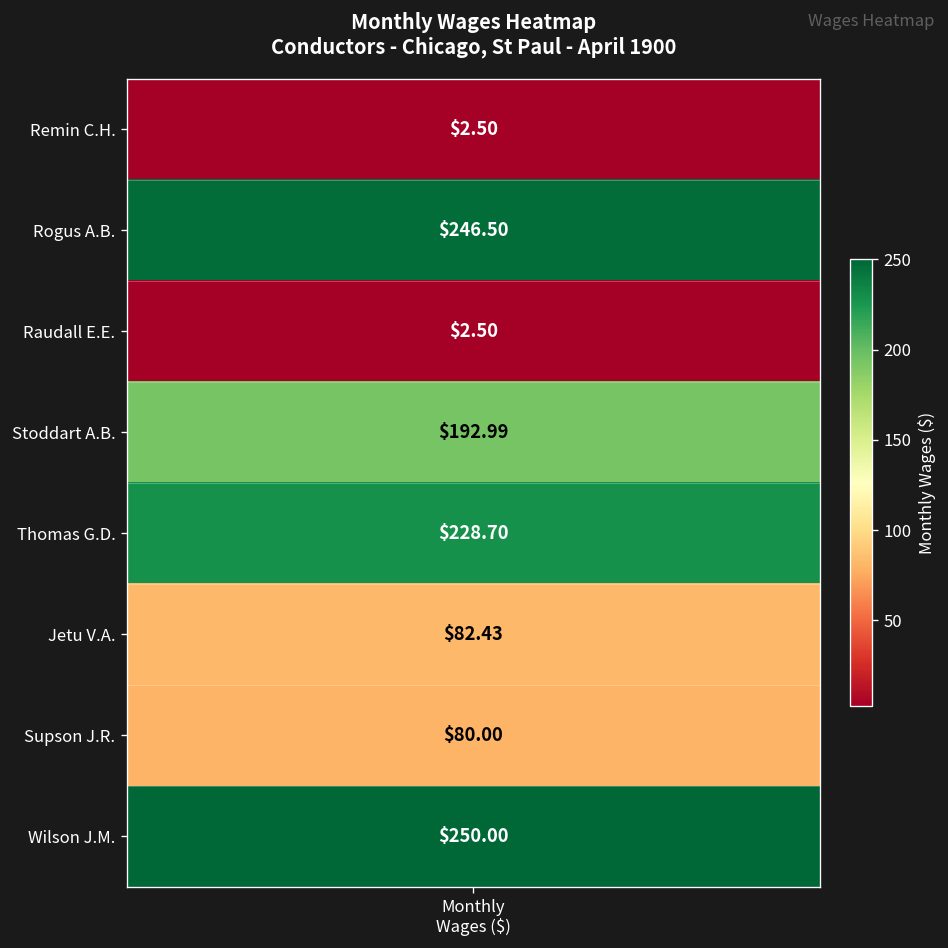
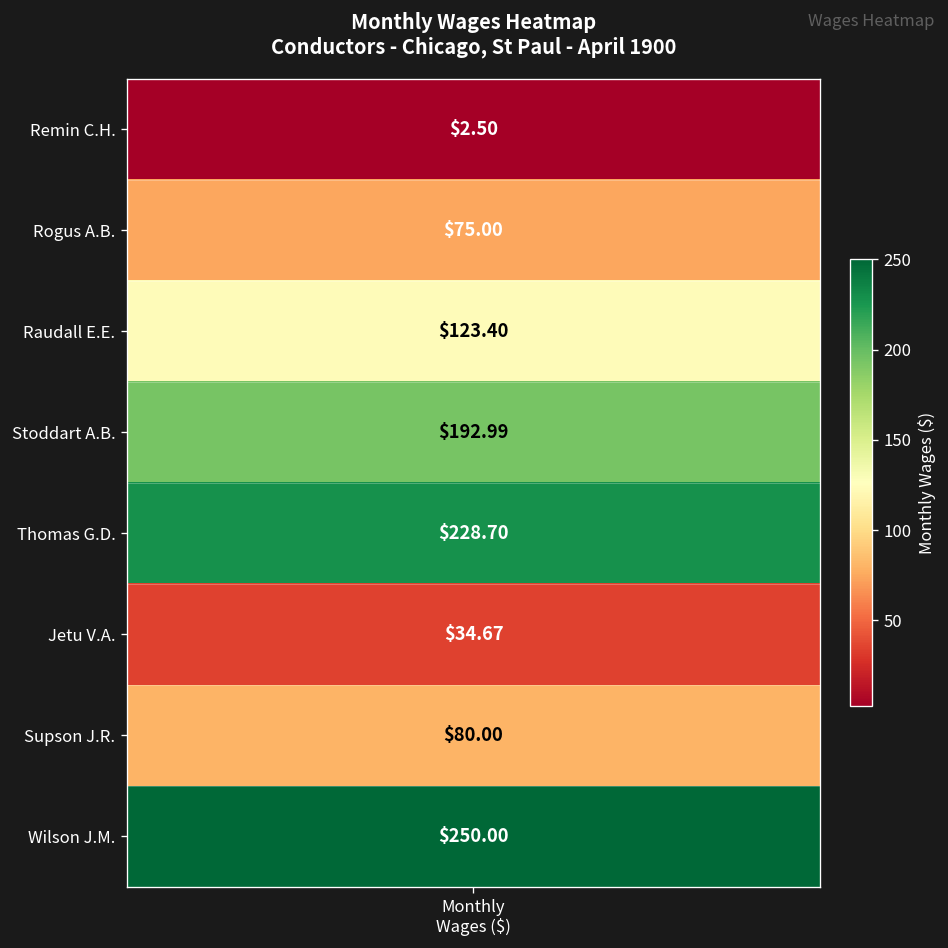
  {
    "Remin C.H.": {
      "Monthly Wages ($)": "$2.50"
    },
    "Rogus A.B.": {
-     "Monthly Wages ($)": "$246.50"
+     "Monthly Wages ($)": "$75.00"
    },
    "Raudall E.E.": {
-     "Monthly Wages ($)": "$2.50"
+     "Monthly Wages ($)": "$123.40"
    },
    "Stoddart A.B.": {
      "Monthly Wages ($)": "$192.99"
    },
    "Thomas G.D.": {
      "Monthly Wages ($)": "$228.70"
    },
    "Jetu V.A.": {
-     "Monthly Wages ($)": "$82.43"
+     "Monthly Wages ($)": "$34.67"
    },
    "Supson J.R.": {
      "Monthly Wages ($)": "$80.00"
    },
    "Wilson J.M.": {
      "Monthly Wages ($)": "$250.00"
    }
  }
